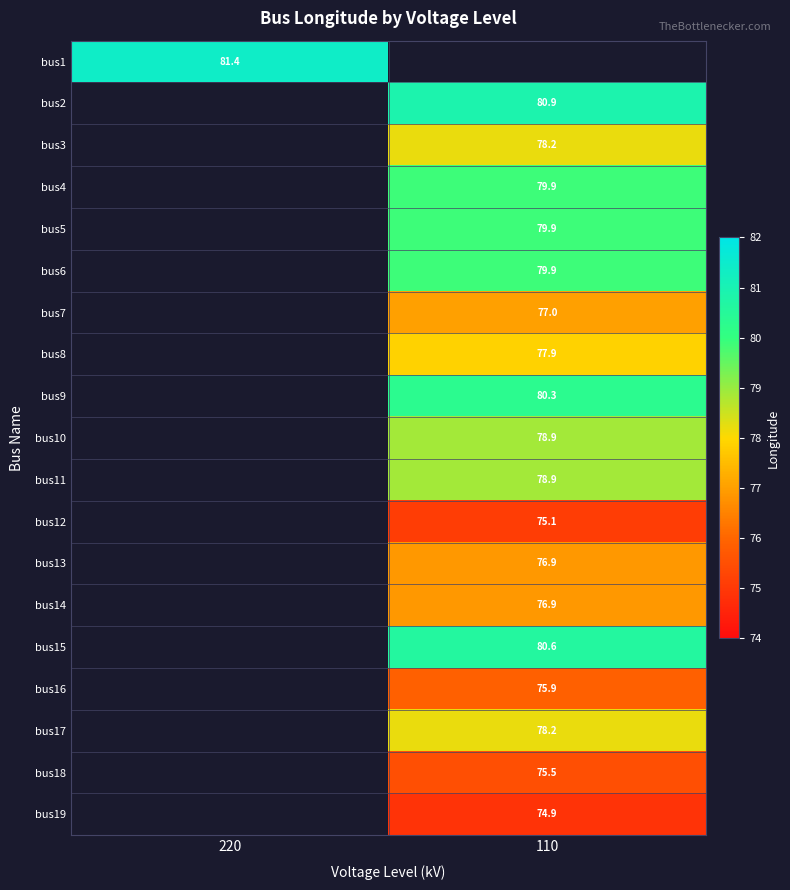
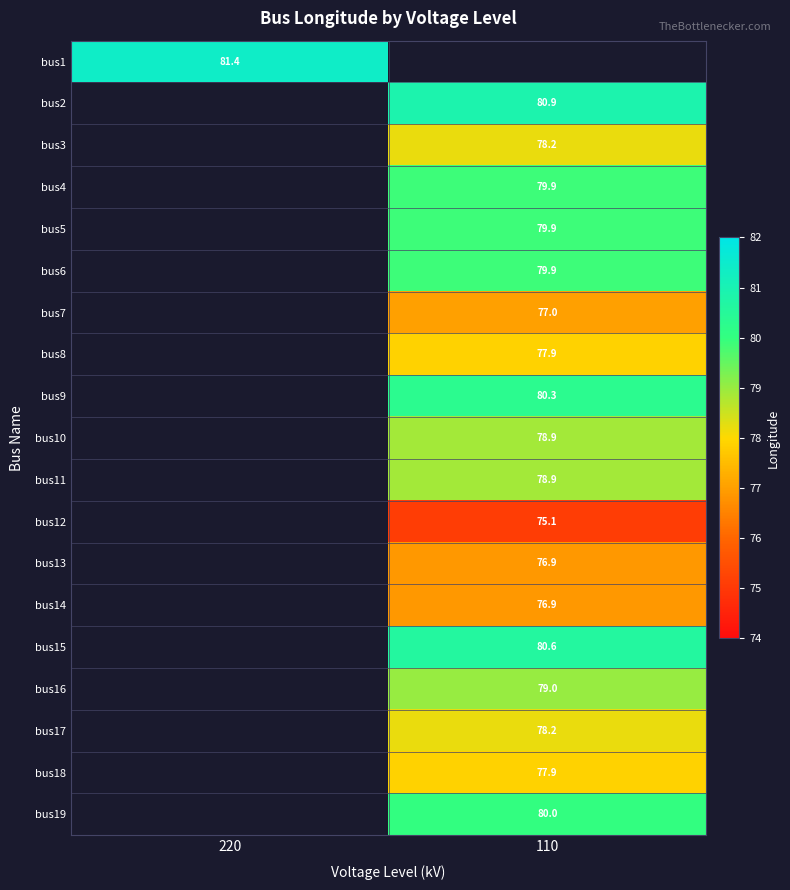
  {
    "bus1": {
      "220": 81.4
    },
    "bus2": {
      "110": 80.9
    },
    "bus3": {
      "110": 78.2
    },
    "bus4": {
      "110": 79.9
    },
    "bus5": {
      "110": 79.9
    },
    "bus6": {
      "110": 79.9
    },
    "bus7": {
      "110": 77.0
    },
    "bus8": {
      "110": 77.9
    },
    "bus9": {
      "110": 80.3
    },
    "bus10": {
      "110": 78.9
    },
    "bus11": {
      "110": 78.9
    },
    "bus12": {
      "110": 75.1
    },
    "bus13": {
      "110": 76.9
    },
    "bus14": {
      "110": 76.9
    },
    "bus15": {
      "110": 80.6
    },
    "bus16": {
-     "110": 75.9
+     "110": 79.0
    },
    "bus17": {
      "110": 78.2
    },
    "bus18": {
-     "110": 75.5
+     "110": 77.9
    },
    "bus19": {
-     "110": 74.9
+     "110": 80.0
    }
  }
